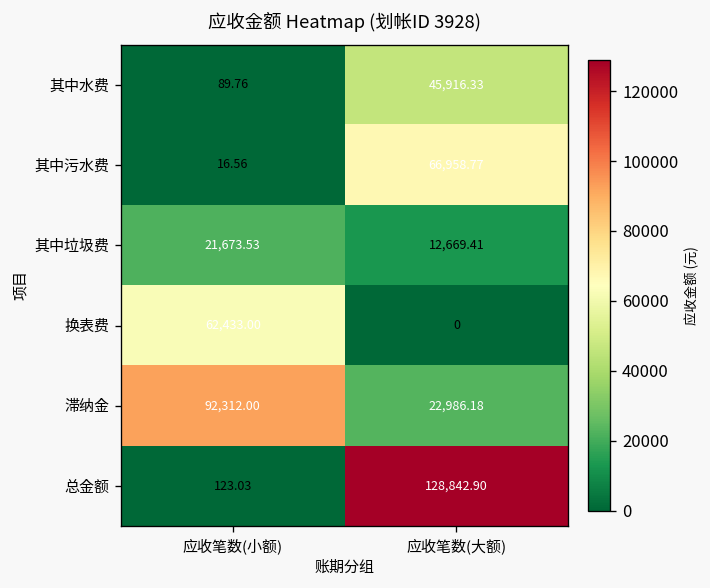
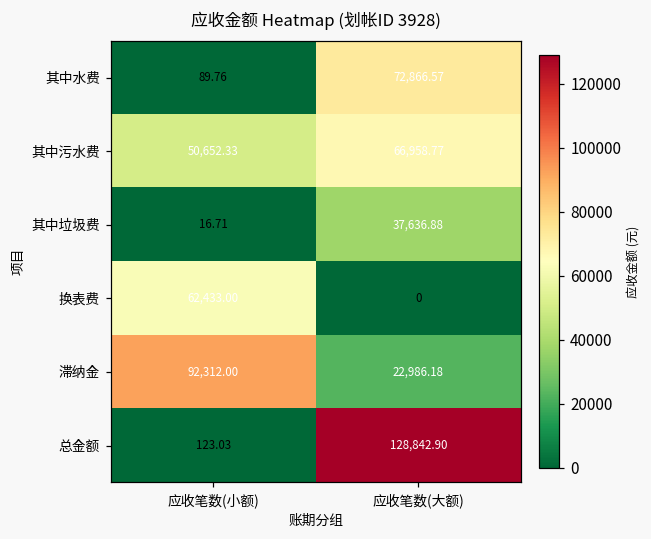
  {
    "其中水费": {
      "应收笔数(小额)": "89.76",
-     "应收笔数(大额)": "45,916.33"
+     "应收笔数(大额)": "72,866.57"
    },
    "其中污水费": {
-     "应收笔数(小额)": "16.56",
+     "应收笔数(小额)": "50,652.33",
      "应收笔数(大额)": "66,958.77"
    },
    "其中垃圾费": {
-     "应收笔数(小额)": "21,673.53",
-     "应收笔数(大额)": "12,669.41"
+     "应收笔数(小额)": "16.71",
+     "应收笔数(大额)": "37,636.88"
    },
    "换表费": {
      "应收笔数(小额)": "62,433.00",
      "应收笔数(大额)": "0"
    },
    "滞纳金": {
      "应收笔数(小额)": "92,312.00",
      "应收笔数(大额)": "22,986.18"
    },
    "总金额": {
      "应收笔数(小额)": "123.03",
      "应收笔数(大额)": "128,842.90"
    }
  }
